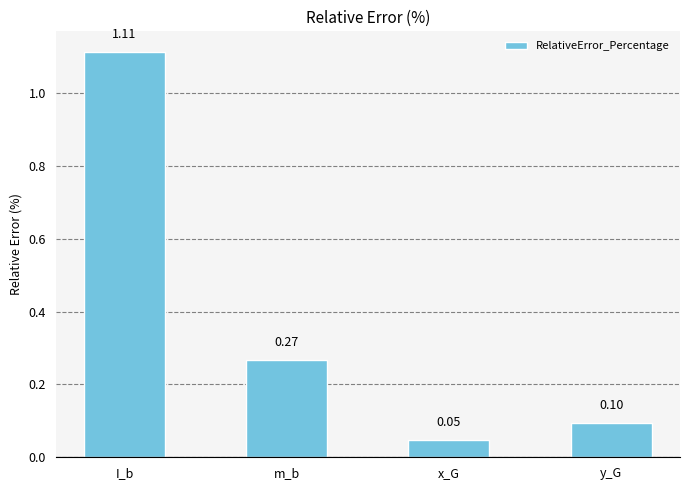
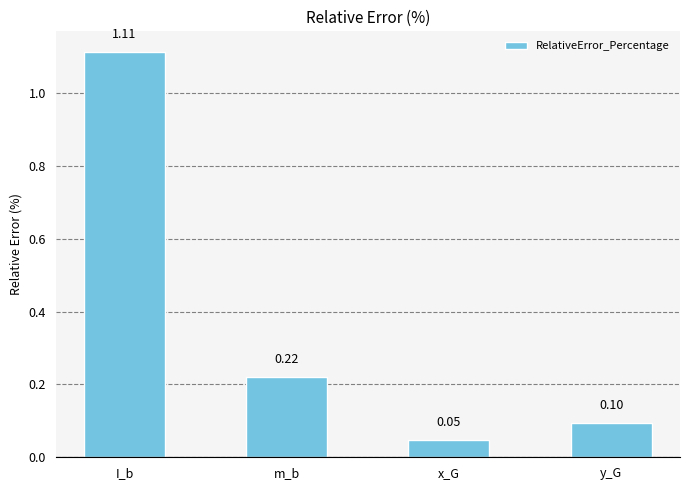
  {
    "I_b": 1.11,
-   "m_b": 0.27,
+   "m_b": 0.22,
    "x_G": 0.05,
    "y_G": 0.10
  }
